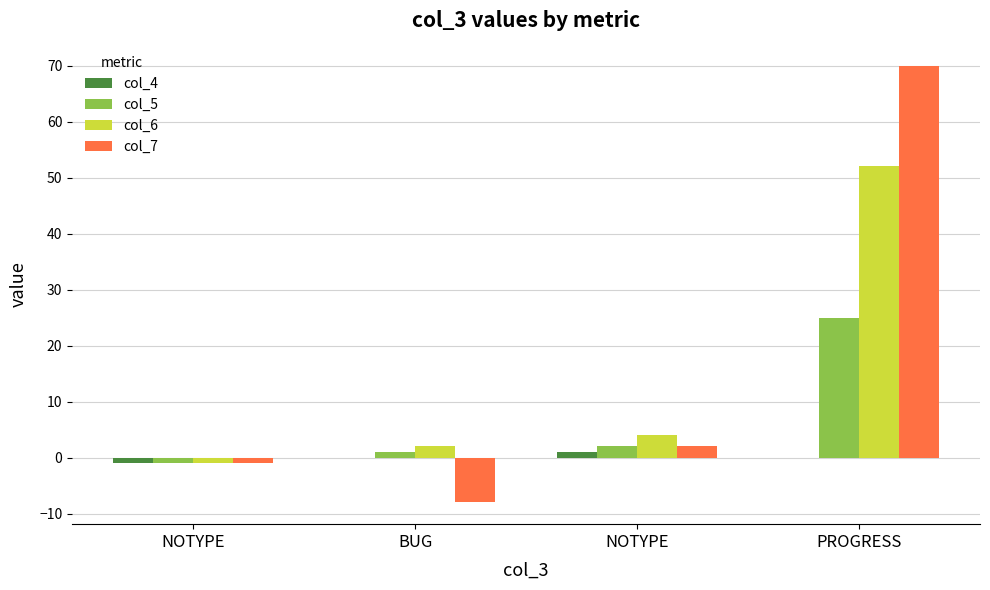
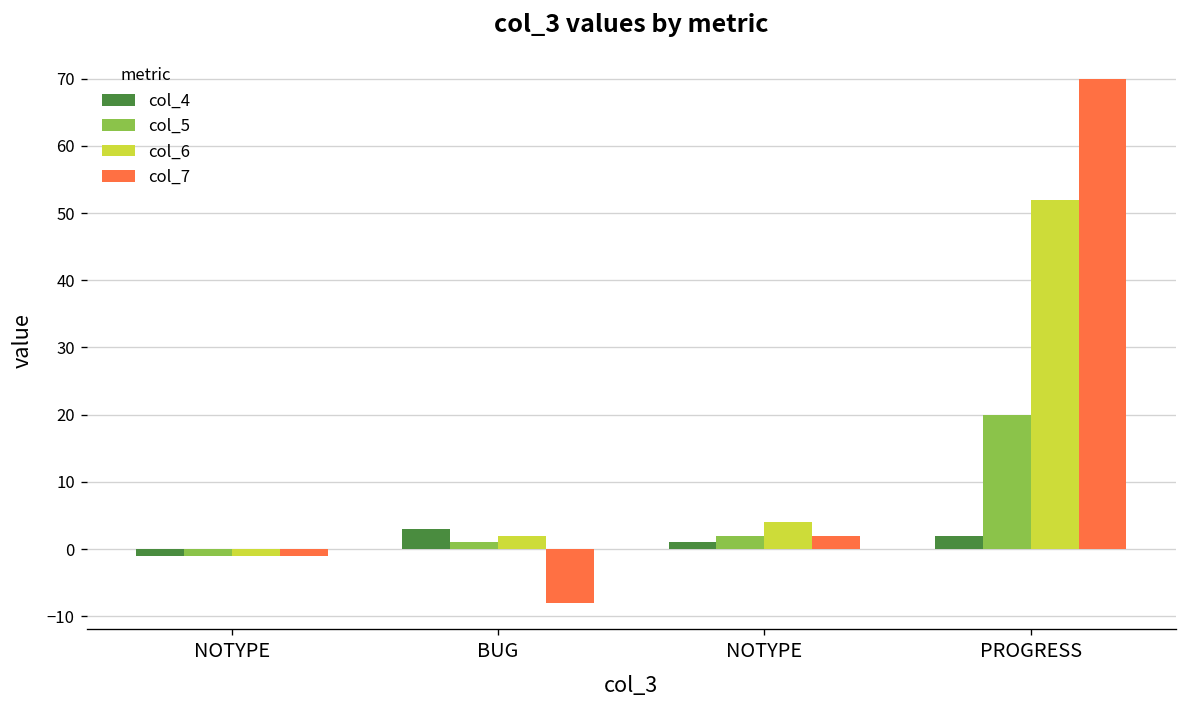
  {
    "col_4": {
-     "BUG": 0,
-     "PROGRESS": 0
+     "BUG": 3,
+     "PROGRESS": 2
    },
    "col_5": {
      "BUG": 1,
-     "PROGRESS": 25
+     "PROGRESS": 20
    },
    "col_6": {
      "BUG": 2,
      "PROGRESS": 52
    },
    "col_7": {
      "BUG": -8,
      "PROGRESS": 70
    }
  }
